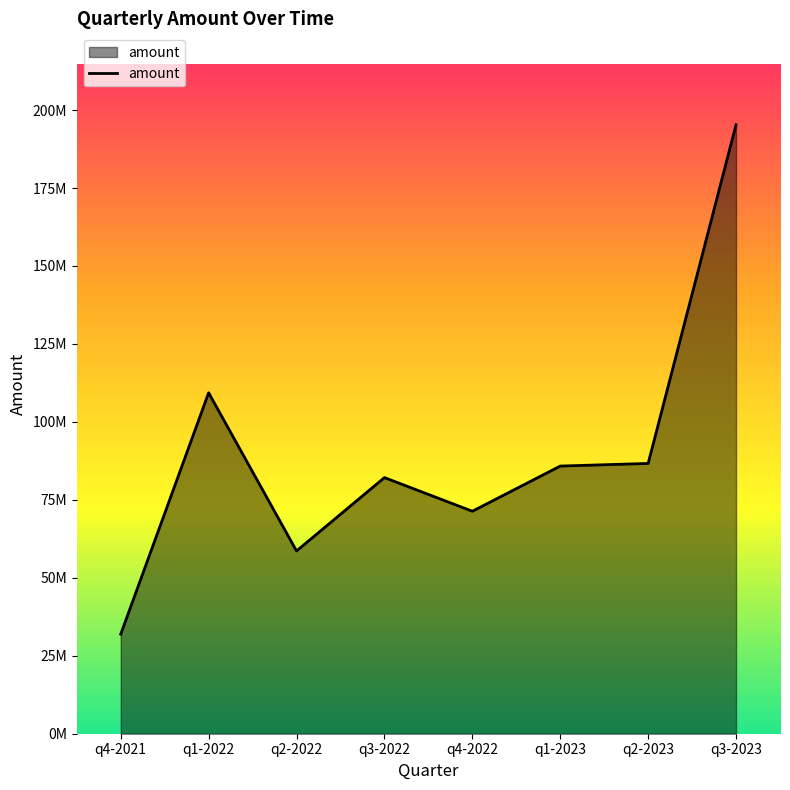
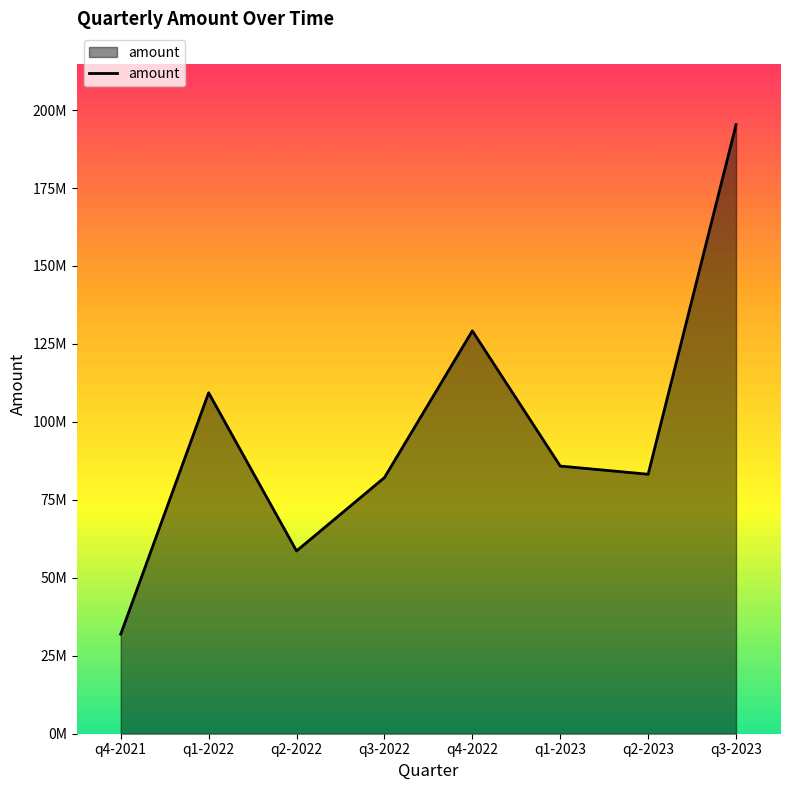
  {
    "q4-2021": 32000000,
    "q1-2022": 109000000,
    "q2-2022": 59000000,
    "q3-2022": 82000000,
-   "q4-2022": 71000000,
+   "q4-2022": 129000000,
    "q1-2023": 86000000,
-   "q2-2023": 87000000,
+   "q2-2023": 83000000,
    "q3-2023": 195000000
  }
